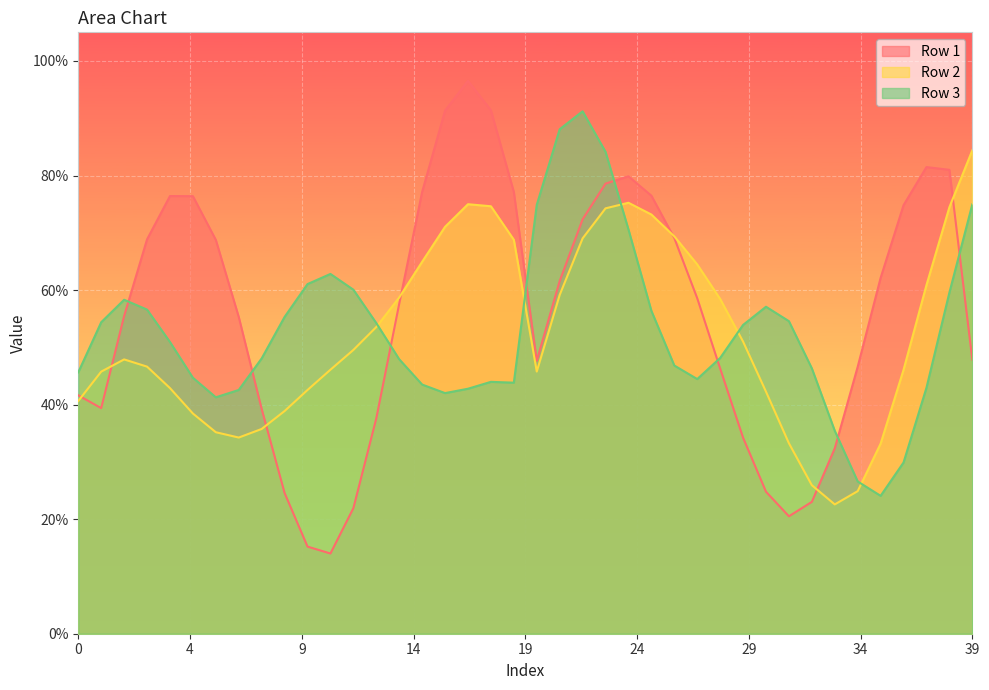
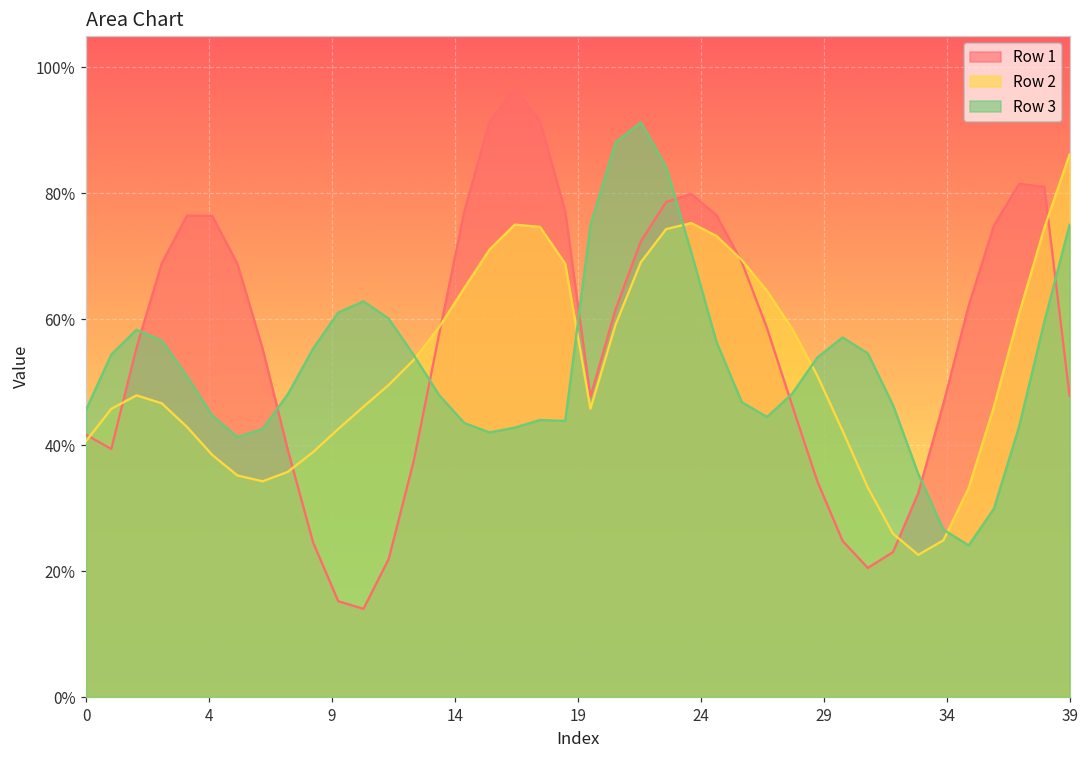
  {
    "Row 1": {
      "0": "42%",
      "39": "48%"
    },
    "Row 2": {
      "0": "41%",
-     "39": "84%"
+     "39": "86%"
    },
    "Row 3": {
      "0": "46%",
      "39": "75%"
    }
  }
